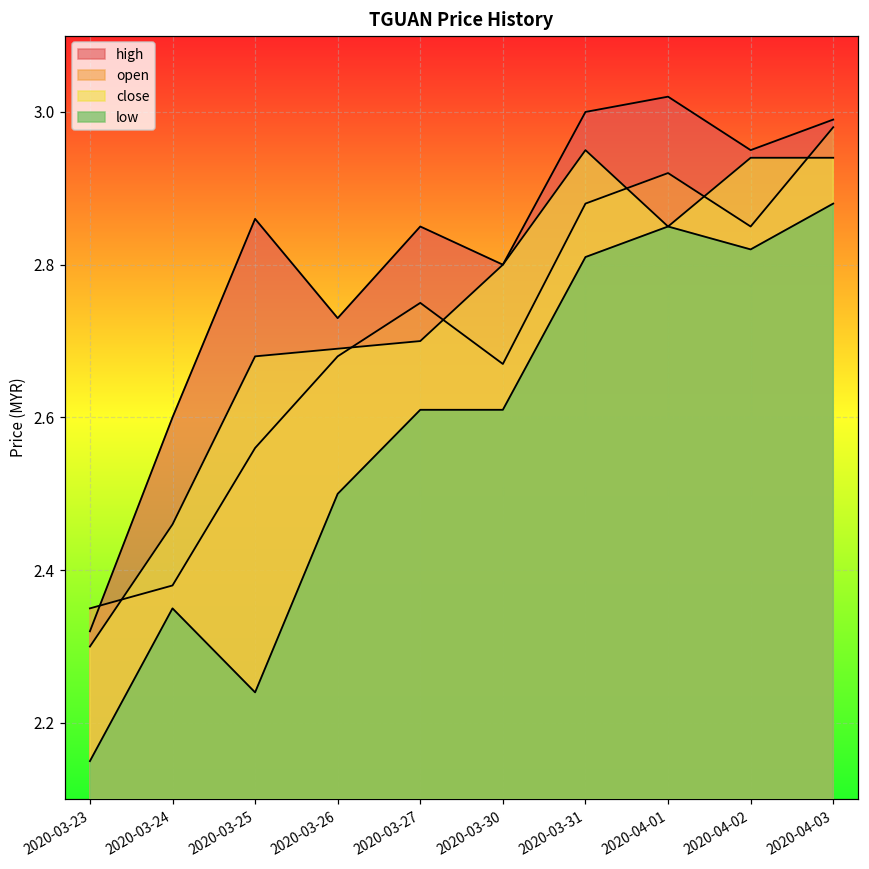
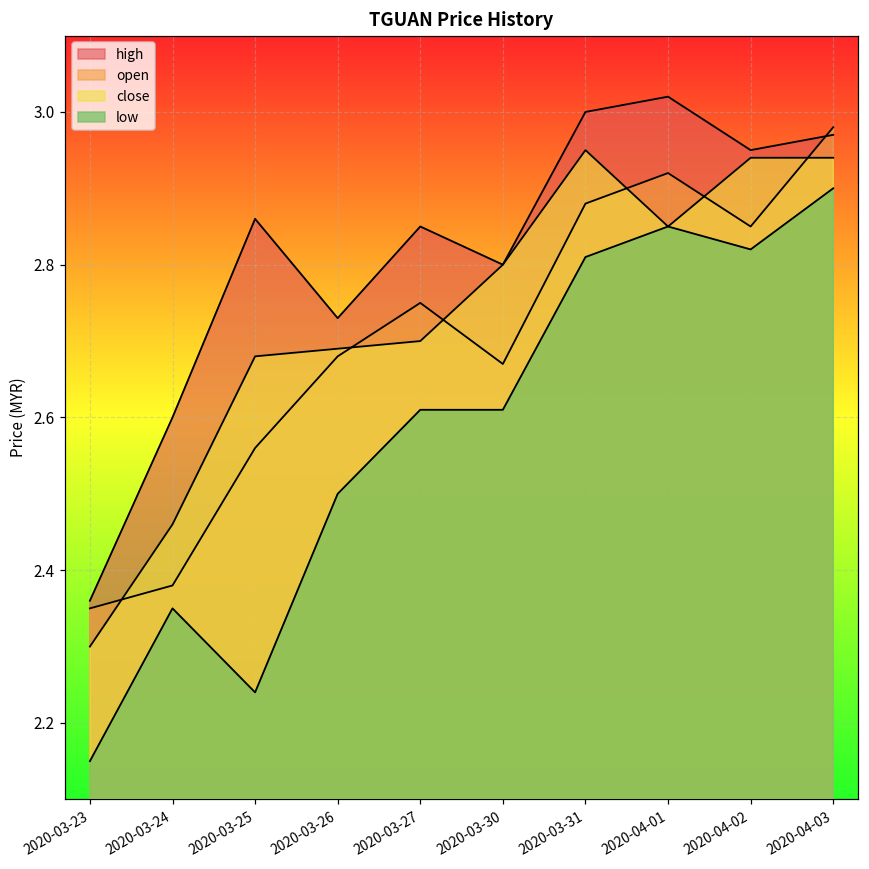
  {
    "high": {
-     "2020-03-23": 2.32,
+     "2020-03-23": 2.36,
      "2020-03-24": 2.60,
      "2020-03-25": 2.86,
      "2020-03-26": 2.73,
      "2020-03-27": 2.85,
      "2020-03-31": 3.00,
      "2020-04-01": 3.02,
      "2020-04-02": 2.95,
-     "2020-04-03": 2.99
+     "2020-04-03": 2.97
    },
    "low": {
      "2020-03-23": 2.15,
      "2020-03-24": 2.35,
      "2020-03-25": 2.24,
      "2020-03-26": 2.50,
      "2020-03-27": 2.61,
      "2020-03-30": 2.61,
      "2020-03-31": 2.81,
      "2020-04-02": 2.82,
-     "2020-04-03": 2.88
+     "2020-04-03": 2.90
    }
  }
